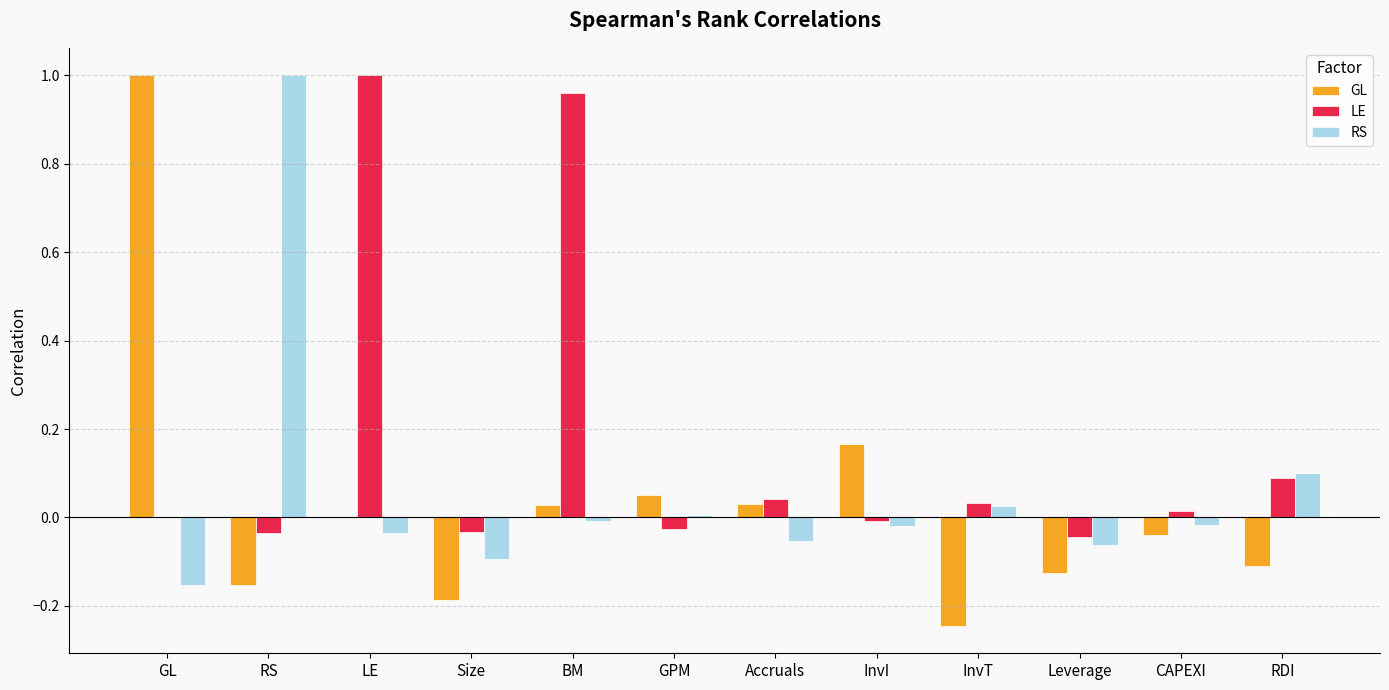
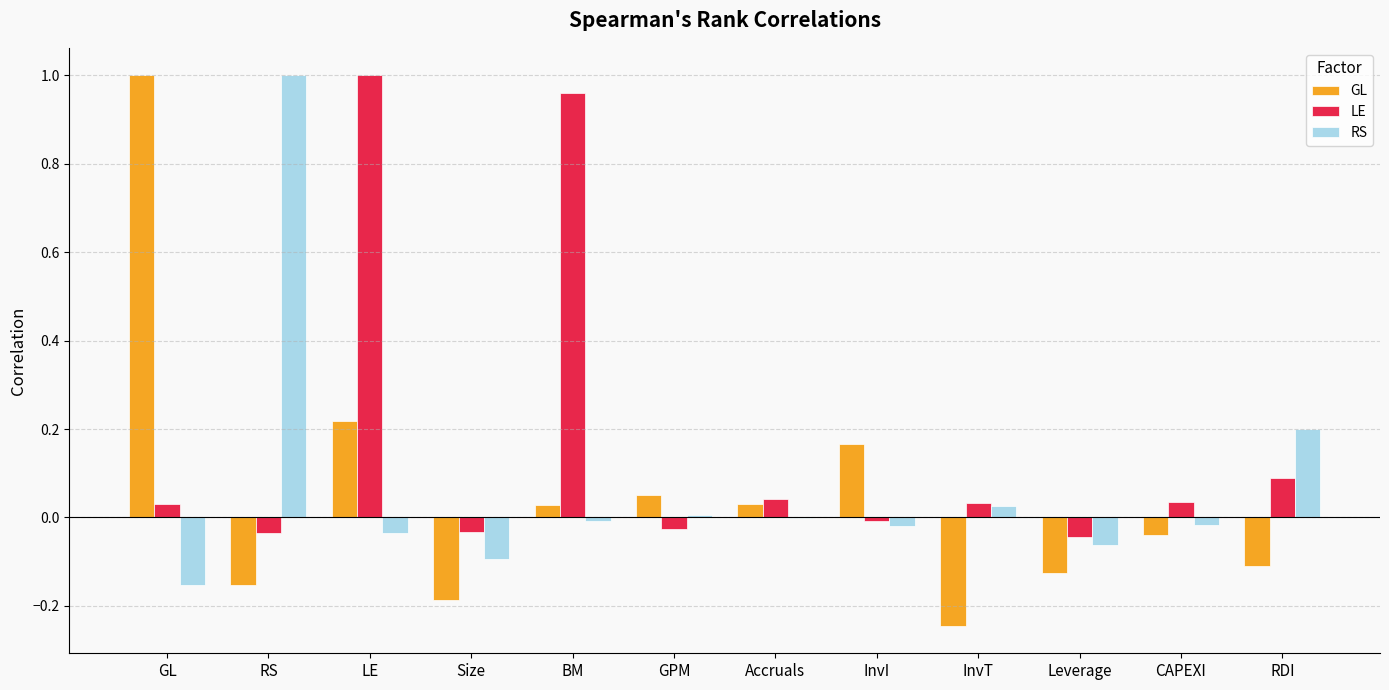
  {
    "GL": {
      "GL": 1.00,
      "RS": -0.15,
-     "LE": 0.00,
+     "LE": 0.22,
      "Size": -0.19,
      "BM": 0.03,
      "GPM": 0.05,
      "Accruals": 0.03,
      "InvI": 0.17,
      "InvT": -0.25,
      "Leverage": -0.13,
      "CAPEXI": -0.04,
      "RDI": -0.11
    },
    "LE": {
-     "GL": 0.00,
+     "GL": 0.03,
      "RS": -0.04,
      "LE": 1.00,
      "Size": -0.03,
      "BM": 0.96,
      "GPM": -0.03,
      "Accruals": 0.04,
      "InvI": -0.01,
      "InvT": 0.03,
      "Leverage": -0.05,
-     "CAPEXI": 0.01,
+     "CAPEXI": 0.04,
      "RDI": 0.09
    },
    "RS": {
      "GL": -0.15,
      "RS": 1.00,
      "LE": -0.04,
      "Size": -0.09,
      "BM": -0.01,
      "GPM": 0.01,
-     "Accruals": -0.05,
+     "Accruals": 0.00,
      "InvI": -0.02,
      "InvT": 0.03,
      "Leverage": -0.06,
      "CAPEXI": -0.02,
-     "RDI": 0.1
+     "RDI": 0.2
    }
  }
